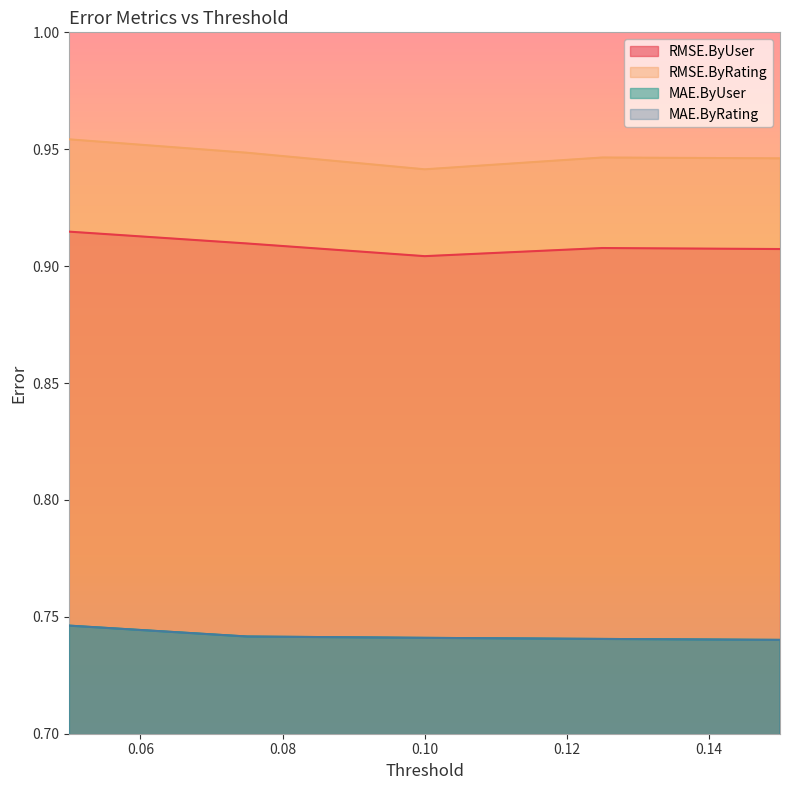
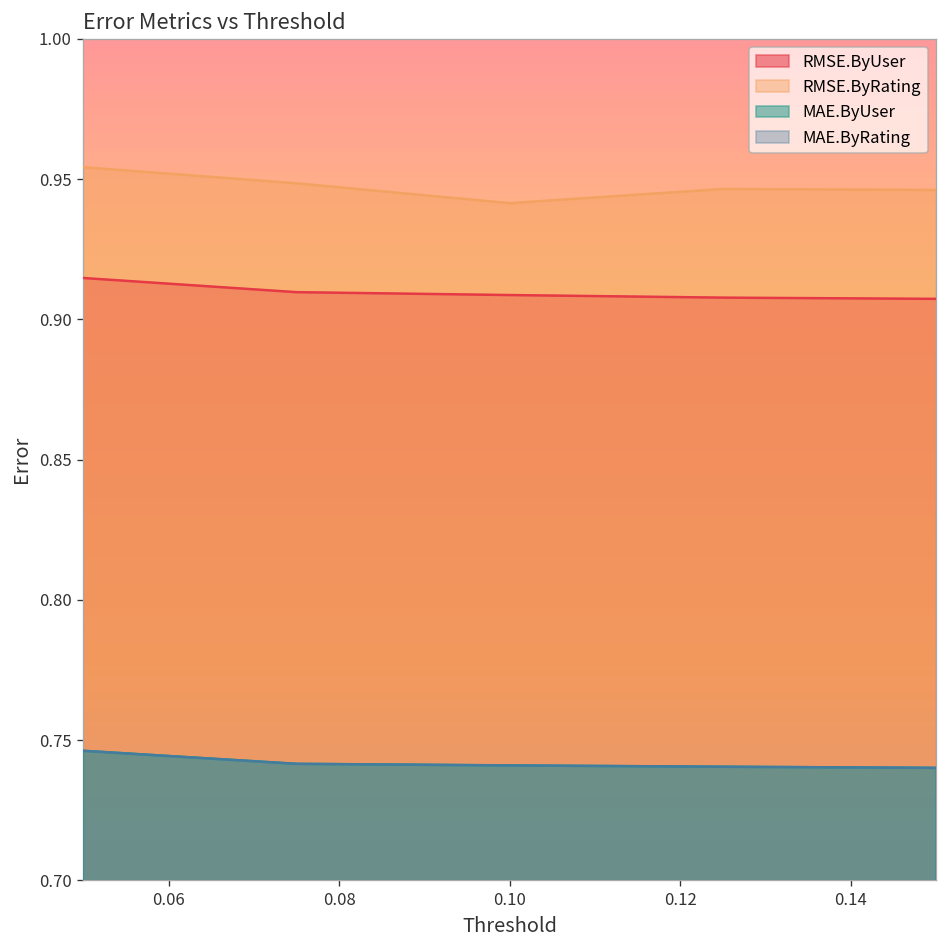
  {
    "RMSE.ByUser": {
-     "0.10": 0.904
+     "0.10": 0.909
    },
    "RMSE.ByRating": {
      "0.10": 0.941
    },
    "MAE.ByRating": {
      "0.10": 0.741
    }
  }
